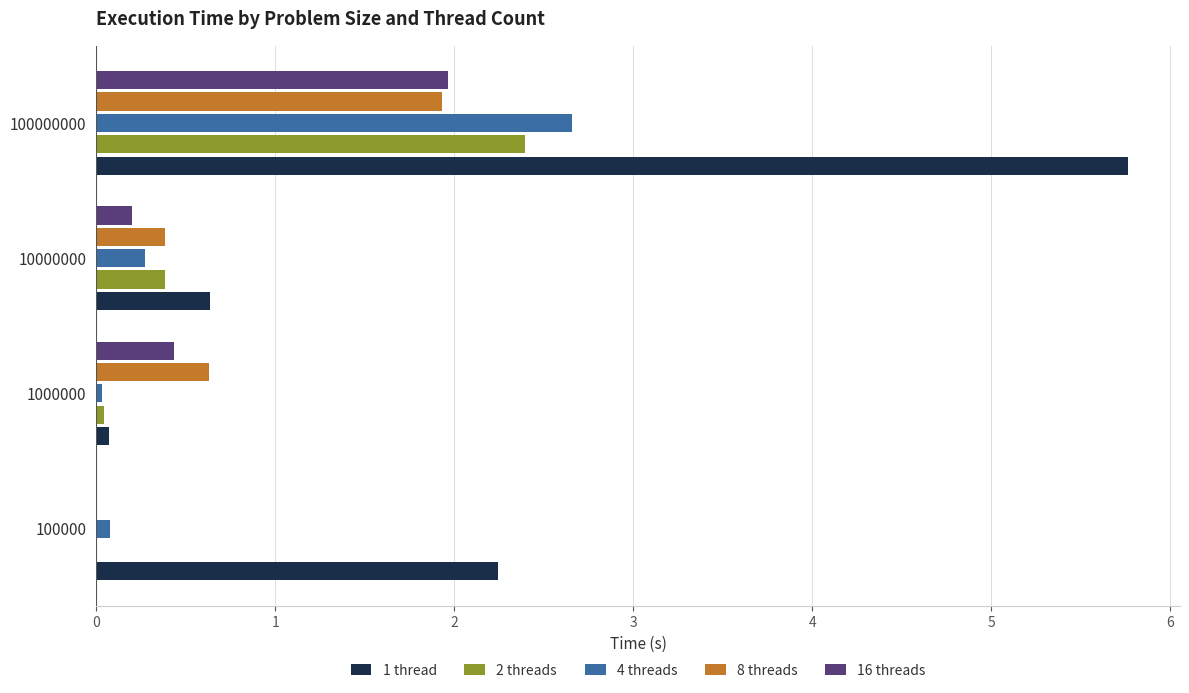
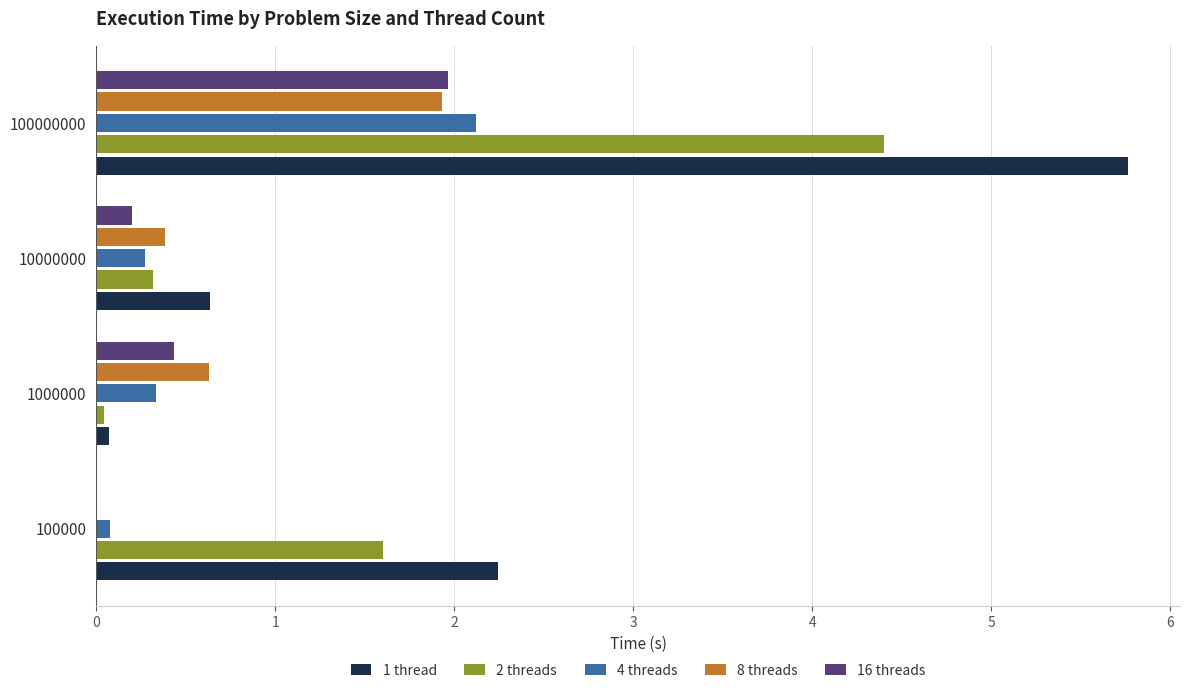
  {
    "1 thread": {
      "100000000": 5.77,
      "10000000": 0.64,
      "1000000": 0.07,
      "100000": 2.24
    },
    "2 threads": {
-     "100000000": 2.40,
-     "10000000": 0.38,
+     "100000000": 4.40,
+     "10000000": 0.32,
      "1000000": 0.04,
-     "100000": 0.00
+     "100000": 1.60
    },
    "4 threads": {
-     "100000000": 2.66,
+     "100000000": 2.12,
      "10000000": 0.27,
-     "1000000": 0.03,
+     "1000000": 0.34,
      "100000": 0.07
    },
    "8 threads": {
      "100000000": 1.93,
      "10000000": 0.38,
      "1000000": 0.63
    },
    "16 threads": {
      "100000000": 1.96,
      "10000000": 0.20,
      "1000000": 0.44
    }
  }
